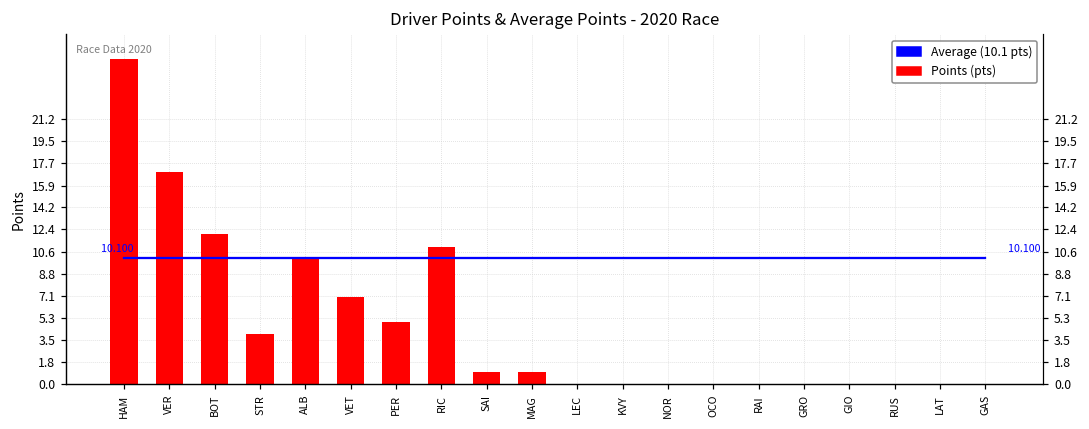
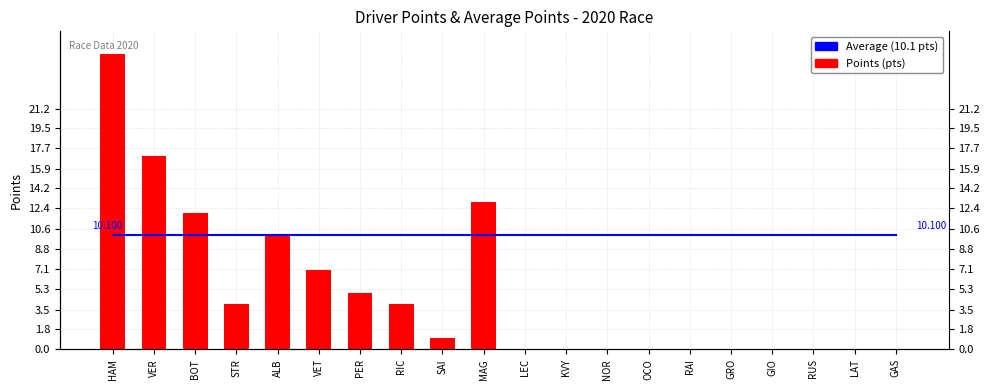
  {
    "Average (10.1 pts)": {
      "HAM": 10.100,
      "GAS": 10.100
    },
    "Points (pts)": {
      "VER": 17,
      "BOT": 12,
      "STR": 4,
      "ALB": 10,
      "VET": 7,
      "PER": 5,
-     "RIC": 11,
+     "RIC": 4,
      "SAI": 1,
-     "MAG": 1,
+     "MAG": 13,
      "LEC": 0,
      "KVY": 0,
      "NOR": 0,
      "OCO": 0,
      "RAI": 0,
      "GRO": 0,
      "GIO": 0,
      "RUS": 0,
      "LAT": 0,
      "GAS": 0
    }
  }
